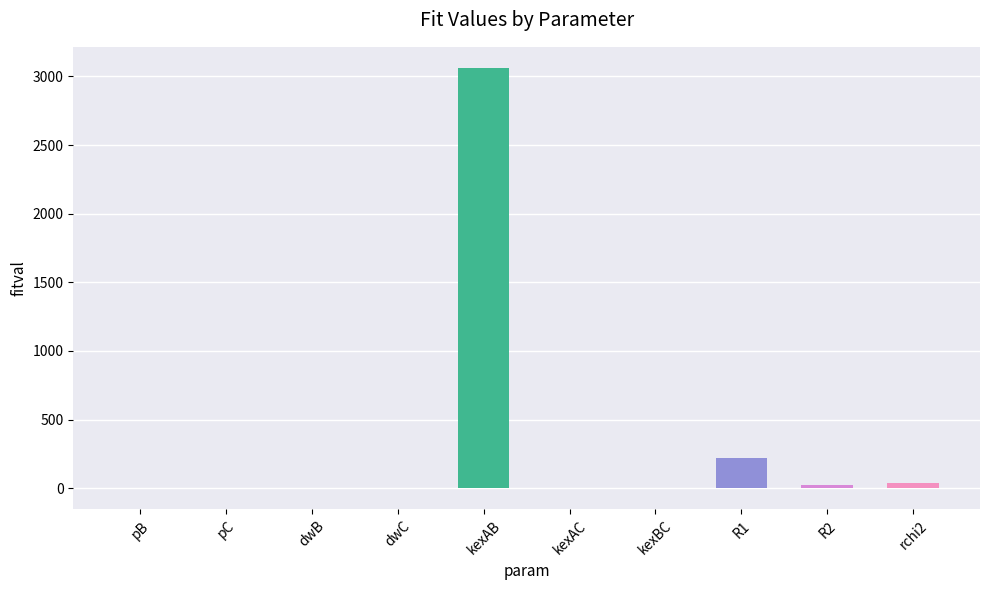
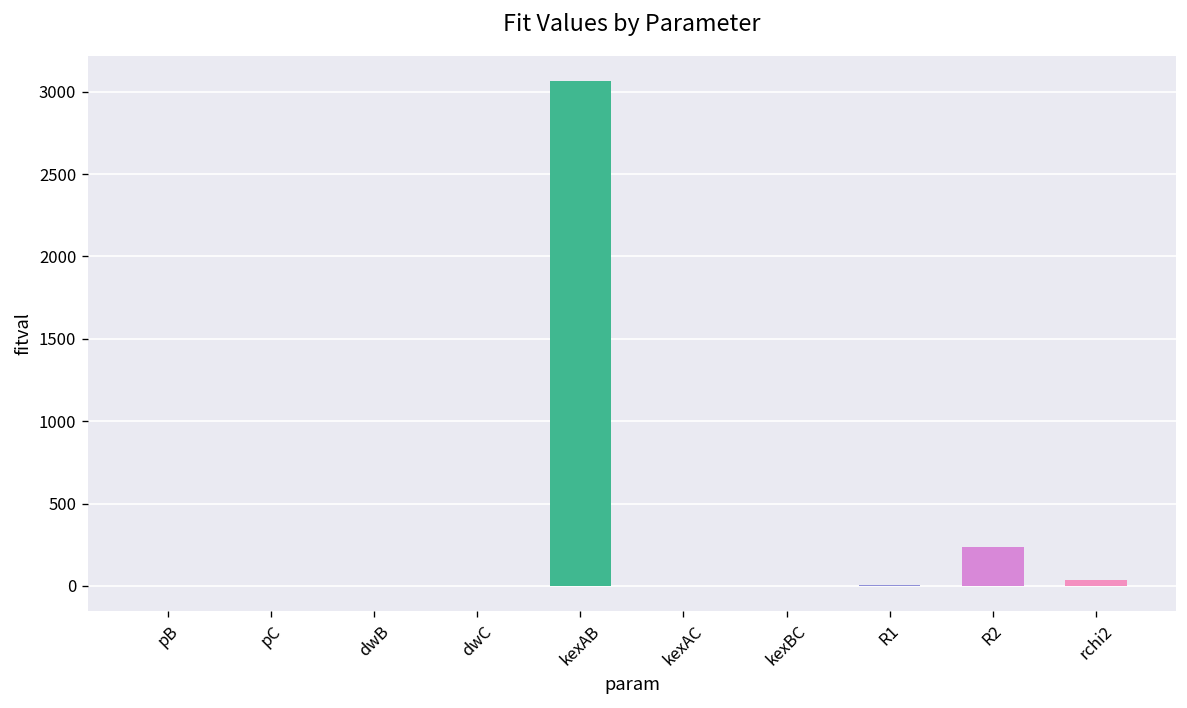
  {
    "pC": 0,
    "dwC": 0,
    "kexAB": 3060,
    "kexAC": 0,
    "kexBC": 0,
-   "R1": 220,
-   "R2": 20,
+   "R1": 10,
+   "R2": 240,
    "rchi2": 40
  }
